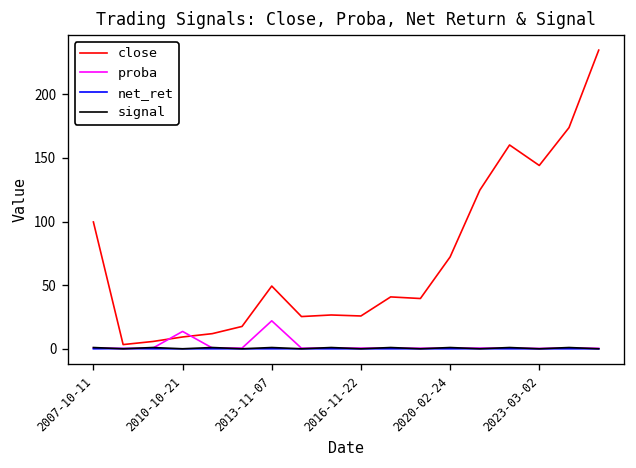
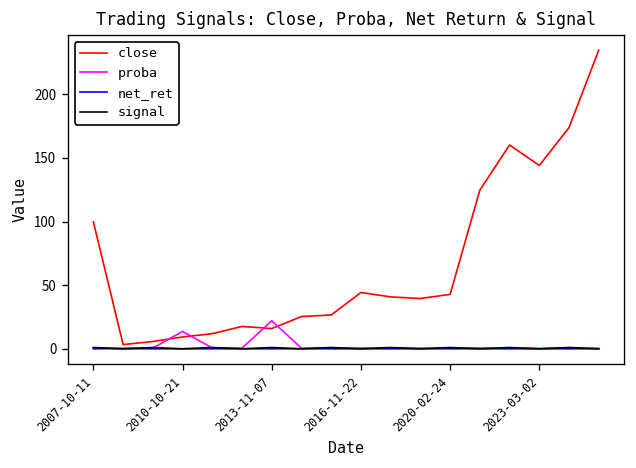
  {
    "close": {
      "2007-10-11": 100,
      "2010-10-21": 9,
-     "2013-11-07": 49,
-     "2016-11-22": 26,
-     "2020-02-24": 72,
+     "2013-11-07": 16,
+     "2016-11-22": 44,
+     "2020-02-24": 43,
      "2023-03-02": 144
    },
    "proba": {
      "2010-10-21": 14,
      "2013-11-07": 22
    }
  }
